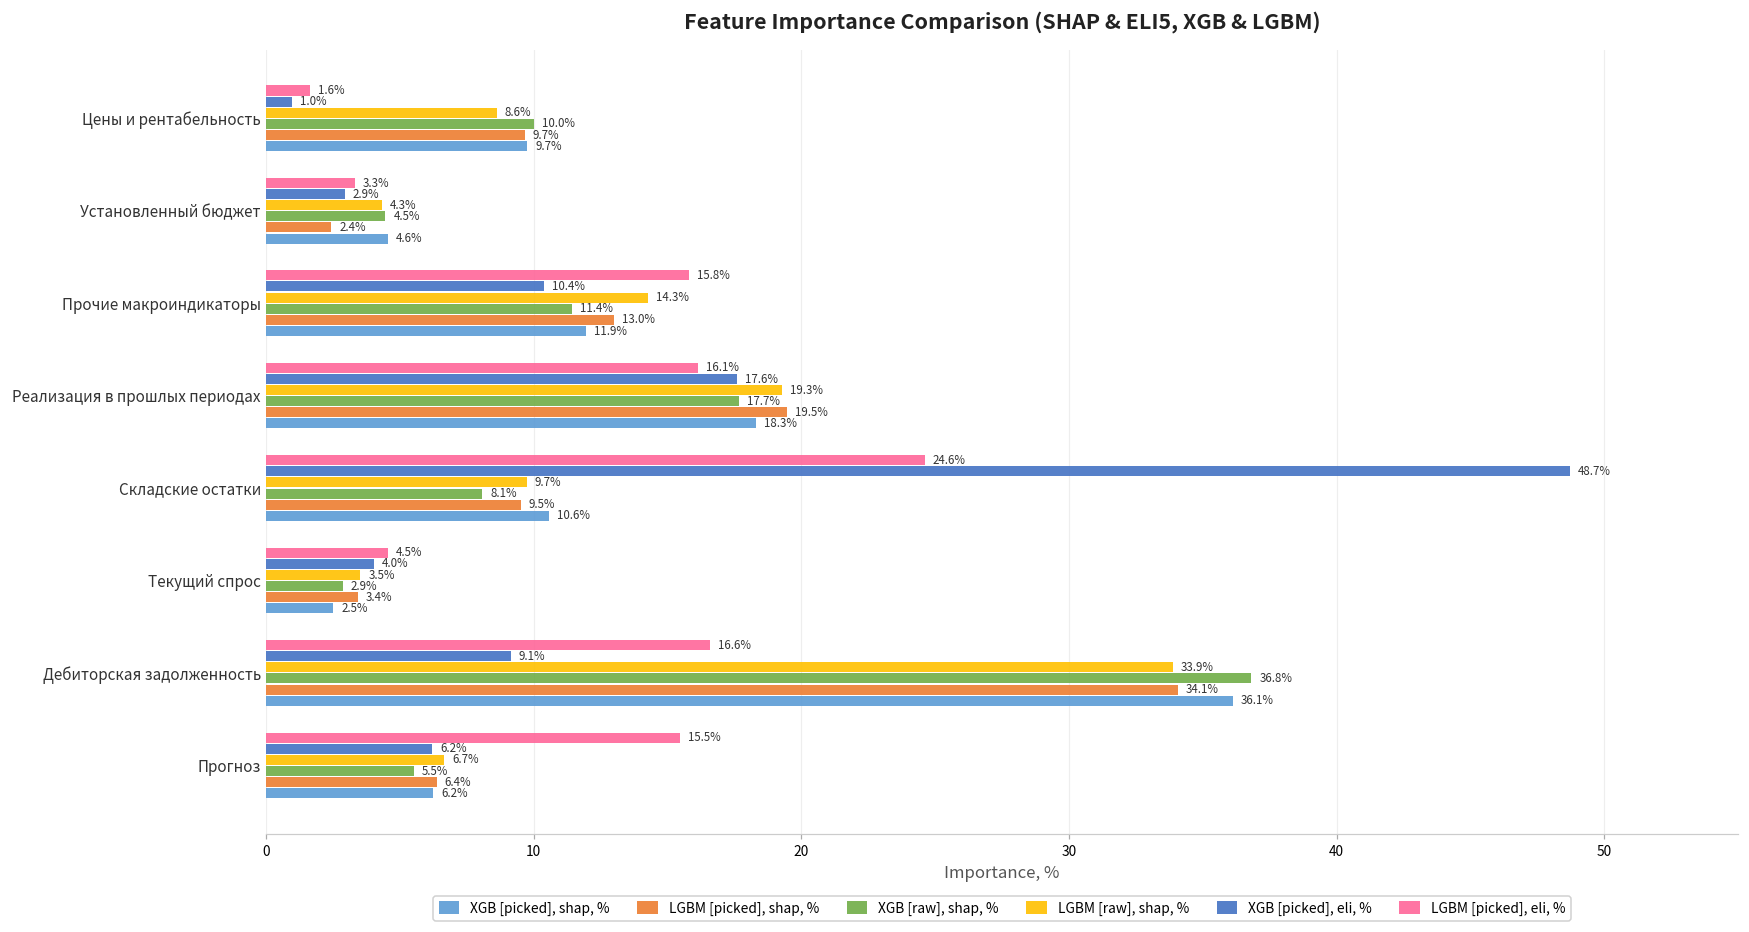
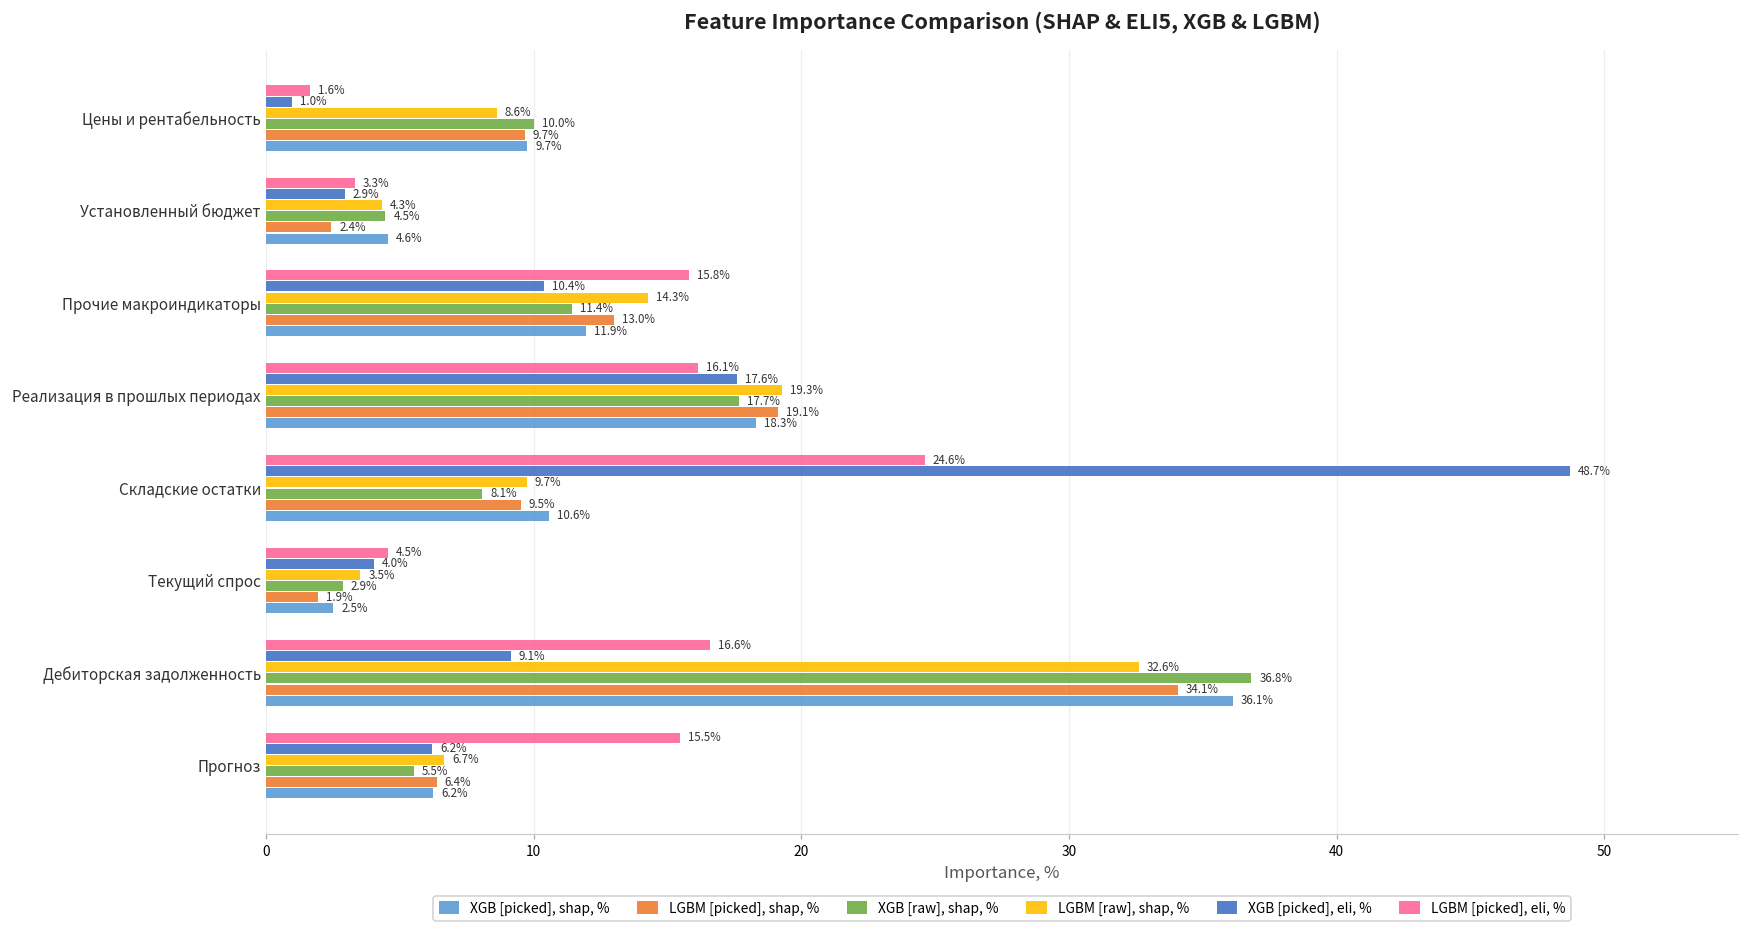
  {
    "LGBM [picked], shap, %": {
      "Цены и рентабельность": "9.7%",
      "Установленный бюджет": "2.4%",
      "Прочие макроиндикаторы": "13.0%",
-     "Реализация в прошлых периодах": "19.5%",
+     "Реализация в прошлых периодах": "19.1%",
      "Складские остатки": "9.5%",
-     "Текущий спрос": "3.4%",
+     "Текущий спрос": "1.9%",
      "Дебиторская задолженность": "34.1%",
      "Прогноз": "6.4%"
    },
    "XGB [raw], shap, %": {
      "Цены и рентабельность": "10.0%",
      "Установленный бюджет": "4.5%",
      "Прочие макроиндикаторы": "11.4%",
      "Реализация в прошлых периодах": "17.7%",
      "Складские остатки": "8.1%",
      "Текущий спрос": "2.9%",
      "Дебиторская задолженность": "36.8%",
      "Прогноз": "5.5%"
    },
    "LGBM [raw], shap, %": {
      "Цены и рентабельность": "8.6%",
      "Установленный бюджет": "4.3%",
      "Прочие макроиндикаторы": "14.3%",
      "Реализация в прошлых периодах": "19.3%",
      "Складские остатки": "9.7%",
      "Текущий спрос": "3.5%",
-     "Дебиторская задолженность": "33.9%",
+     "Дебиторская задолженность": "32.6%",
      "Прогноз": "6.7%"
    },
    "LGBM [picked], eli, %": {
      "Цены и рентабельность": "1.6%",
      "Установленный бюджет": "3.3%",
      "Прочие макроиндикаторы": "15.8%",
      "Реализация в прошлых периодах": "16.1%",
      "Складские остатки": "24.6%",
      "Текущий спрос": "4.5%",
      "Дебиторская задолженность": "16.6%",
      "Прогноз": "15.5%"
    }
  }
